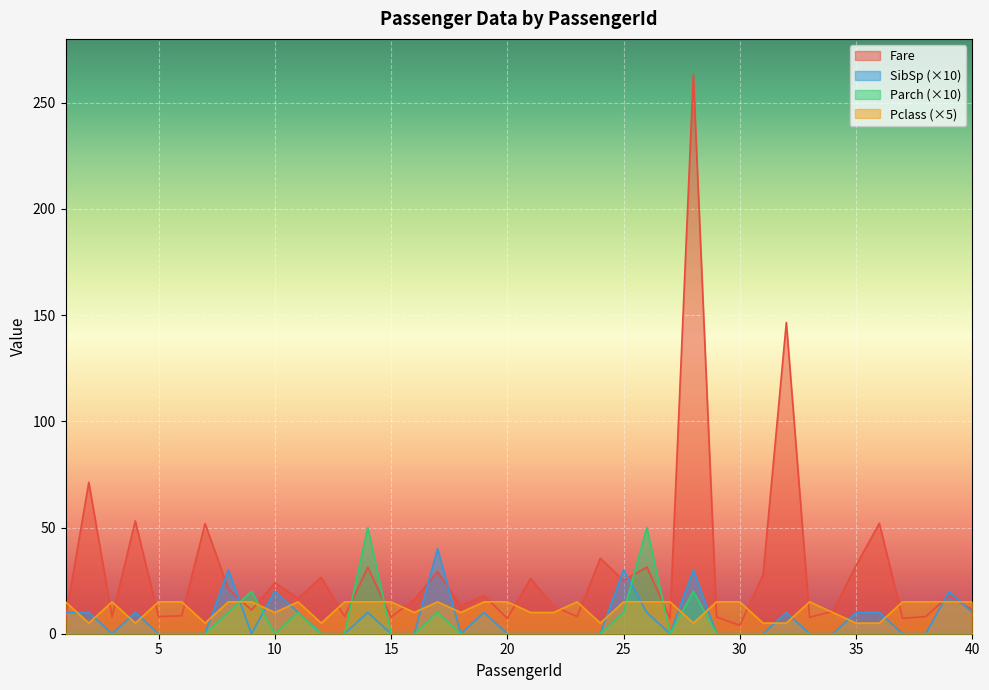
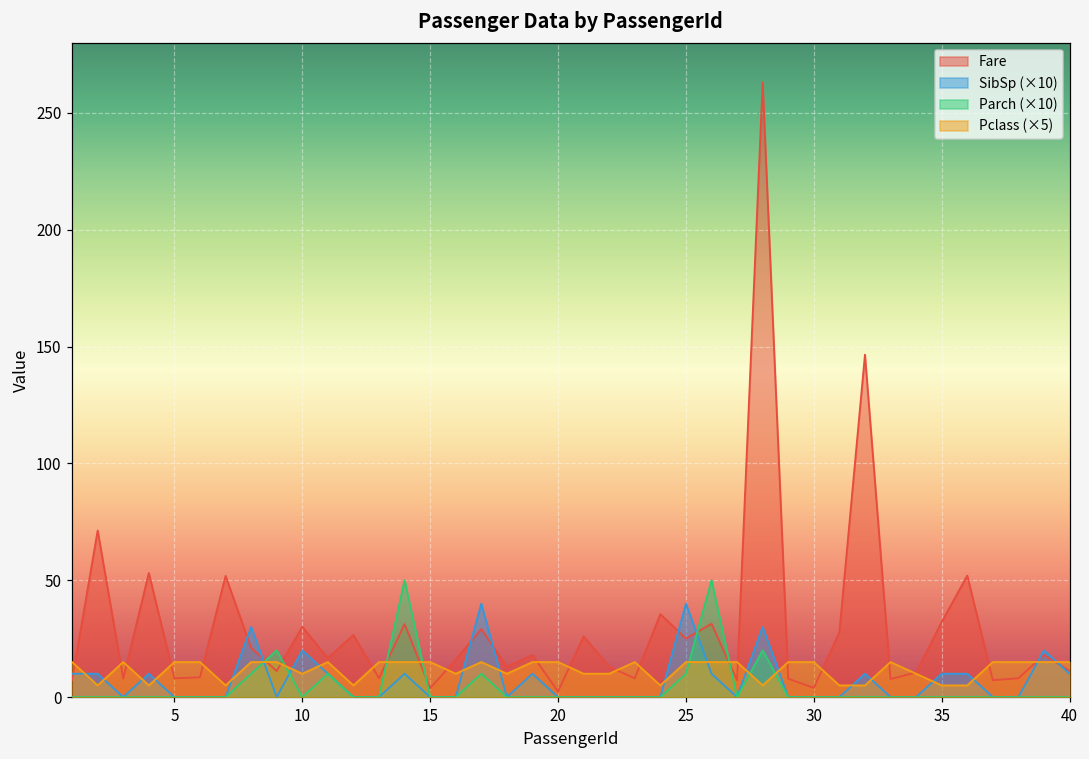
  {
    "Fare": {
      "5": 8,
-     "10": 24,
-     "15": 8,
-     "20": 7,
+     "10": 30,
+     "15": 4,
+     "20": 2,
      "25": 25,
      "30": 4,
      "35": 32,
      "40": 11
    },
    "SibSp (×10)": {
      "10": 20,
-     "25": 30,
+     "25": 40,
      "35": 10,
      "40": 10
    },
    "Parch (×10)": {
      "10": 0,
      "25": 10,
      "35": 0,
      "40": 0
    },
    "Pclass (×5)": {
      "5": 15,
      "10": 10,
      "15": 15,
      "20": 15,
      "25": 15,
      "30": 15,
      "35": 5,
      "40": 15
    }
  }
